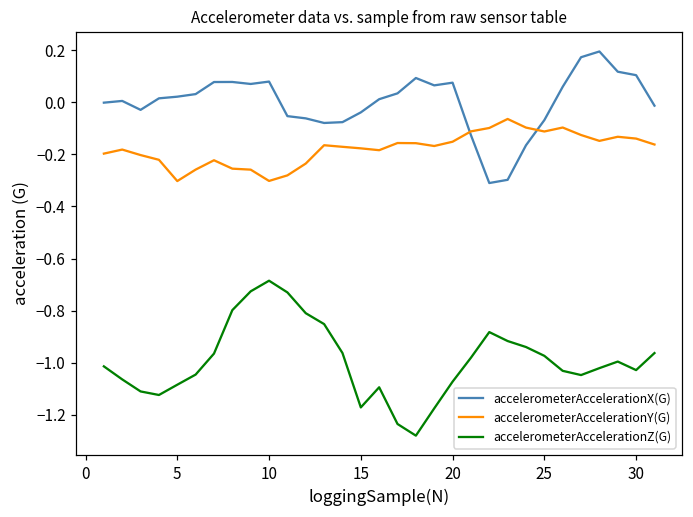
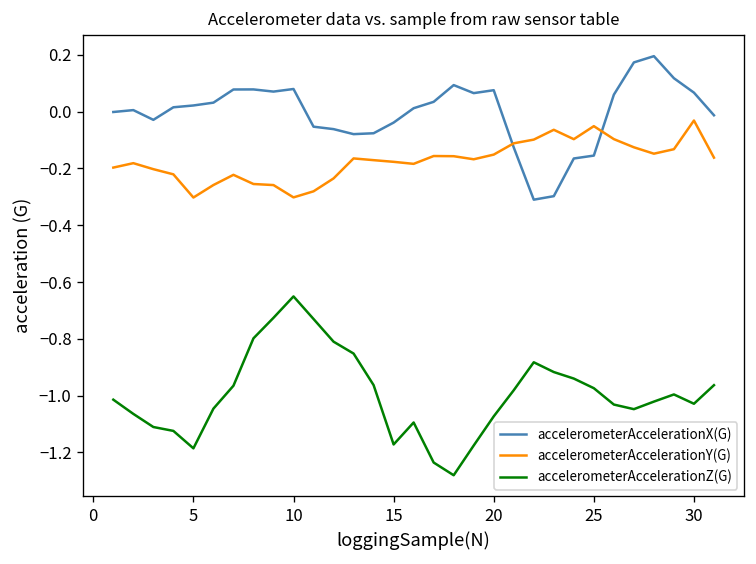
  {
    "accelerometerAccelerationX(G)": {
      "5": 0.02,
      "10": 0.08,
      "15": -0.04,
      "20": 0.08,
-     "25": -0.07,
-     "30": 0.10
+     "25": -0.15,
+     "30": 0.07
    },
    "accelerometerAccelerationY(G)": {
      "5": -0.30,
      "10": -0.30,
      "15": -0.18,
      "20": -0.15,
-     "25": -0.11,
-     "30": -0.14
+     "25": -0.05,
+     "30": -0.03
    },
    "accelerometerAccelerationZ(G)": {
-     "5": -1.08,
-     "10": -0.69,
+     "5": -1.19,
+     "10": -0.65,
      "15": -1.17,
      "20": -1.07,
      "25": -0.97,
      "30": -1.03
    }
  }
